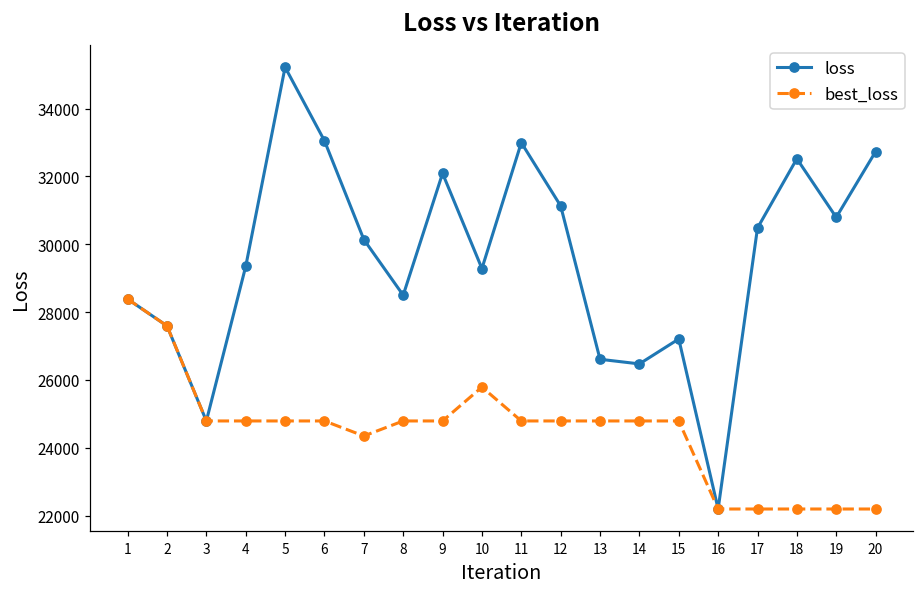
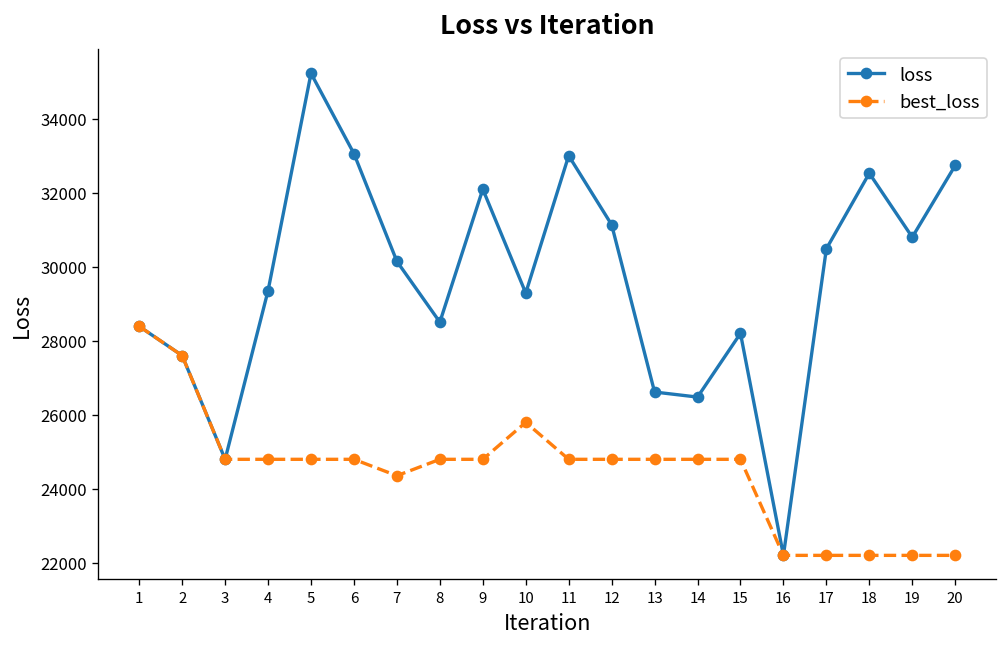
  {
    "loss": {
      "4": 29400,
      "5": 35200,
      "6": 33100,
      "7": 30100,
      "8": 28500,
      "9": 32100,
      "10": 29300,
      "11": 33000,
      "12": 31100,
      "13": 26600,
      "14": 26500,
-     "15": 27200,
+     "15": 28200,
      "17": 30500,
      "18": 32500,
      "19": 30800,
      "20": 32700
    },
    "best_loss": {
      "4": 24800,
      "5": 24800,
      "6": 24800,
      "7": 24300,
      "8": 24800,
      "9": 24800,
      "10": 25800,
      "11": 24800,
      "12": 24800,
      "13": 24800,
      "14": 24800,
      "15": 24800,
      "17": 22200,
      "18": 22200,
      "19": 22200,
      "20": 22200
    }
  }
